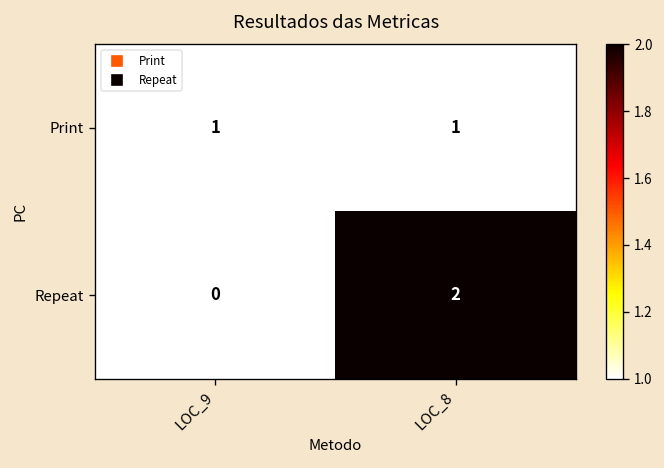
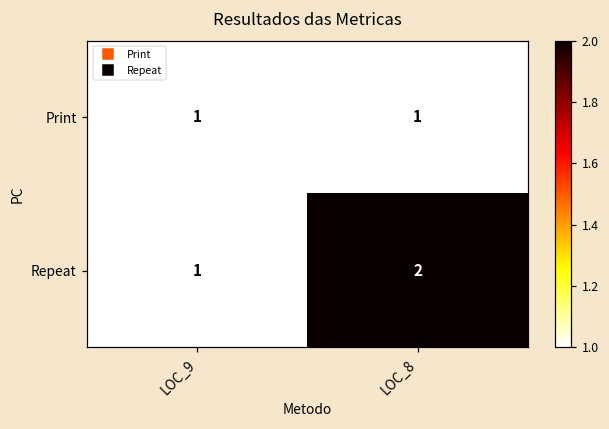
  {
    "Print": {
      "LOC_9": 1,
      "LOC_8": 1
    },
    "Repeat": {
-     "LOC_9": 0,
+     "LOC_9": 1,
      "LOC_8": 2
    }
  }
